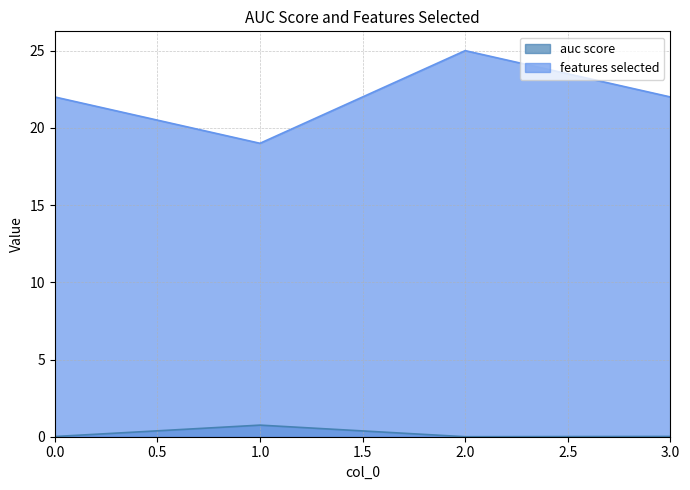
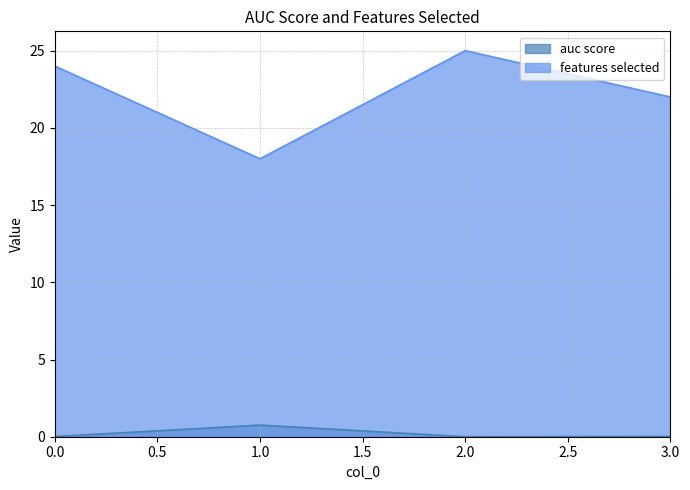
  {
    "auc score": {
      "0.0": 0,
      "1.0": 0.8,
      "2.0": 0,
      "3.0": 0
    },
    "features selected": {
-     "0.0": 22,
-     "1.0": 19,
+     "0.0": 24,
+     "1.0": 18,
      "2.0": 25,
      "3.0": 22
    }
  }
